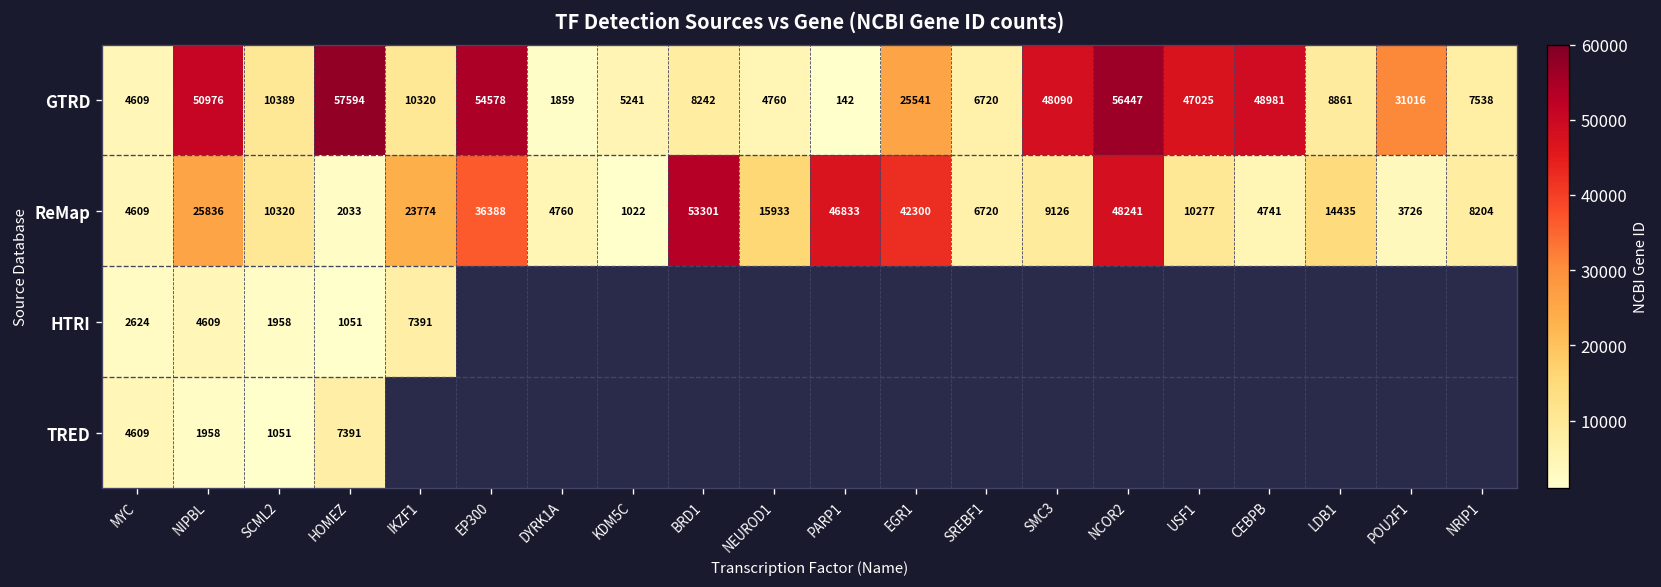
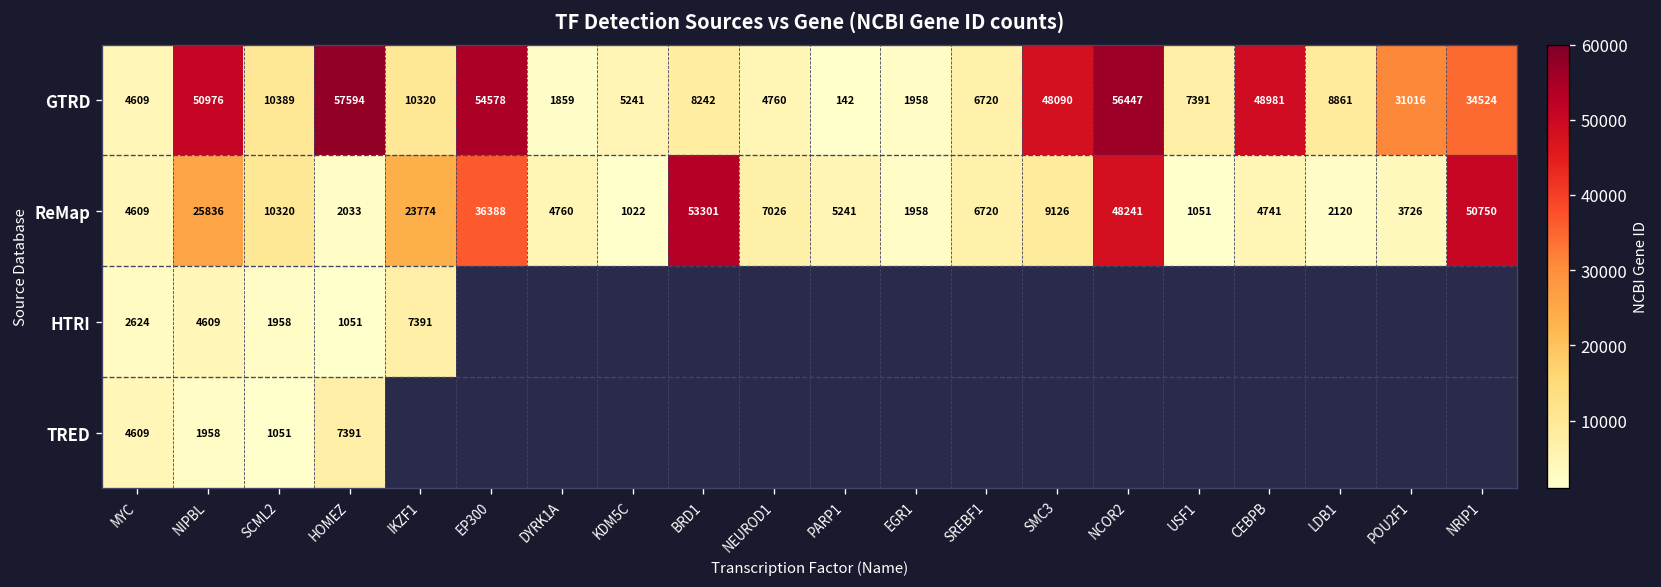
  {
    "GTRD": {
      "MYC": 4609,
      "NIPBL": 50976,
      "SCML2": 10389,
      "HOMEZ": 57594,
      "IKZF1": 10320,
      "EP300": 54578,
      "DYRK1A": 1859,
      "KDM5C": 5241,
      "BRD1": 8242,
      "NEUROD1": 4760,
      "PARP1": 142,
-     "EGR1": 25541,
+     "EGR1": 1958,
      "SREBF1": 6720,
      "SMC3": 48090,
      "NCOR2": 56447,
-     "USF1": 47025,
+     "USF1": 7391,
      "CEBPB": 48981,
      "LDB1": 8861,
      "POU2F1": 31016,
-     "NRIP1": 7538
+     "NRIP1": 34524
    },
    "ReMap": {
      "MYC": 4609,
      "NIPBL": 25836,
      "SCML2": 10320,
      "HOMEZ": 2033,
      "IKZF1": 23774,
      "EP300": 36388,
      "DYRK1A": 4760,
      "KDM5C": 1022,
      "BRD1": 53301,
-     "NEUROD1": 15933,
-     "PARP1": 46833,
-     "EGR1": 42300,
+     "NEUROD1": 7026,
+     "PARP1": 5241,
+     "EGR1": 1958,
      "SREBF1": 6720,
      "SMC3": 9126,
      "NCOR2": 48241,
-     "USF1": 10277,
+     "USF1": 1051,
      "CEBPB": 4741,
-     "LDB1": 14435,
+     "LDB1": 2120,
      "POU2F1": 3726,
-     "NRIP1": 8204
+     "NRIP1": 50750
    },
    "HTRI": {
      "MYC": 2624,
      "NIPBL": 4609,
      "SCML2": 1958,
      "HOMEZ": 1051,
      "IKZF1": 7391
    },
    "TRED": {
      "MYC": 4609,
      "NIPBL": 1958,
      "SCML2": 1051,
      "HOMEZ": 7391
    }
  }
